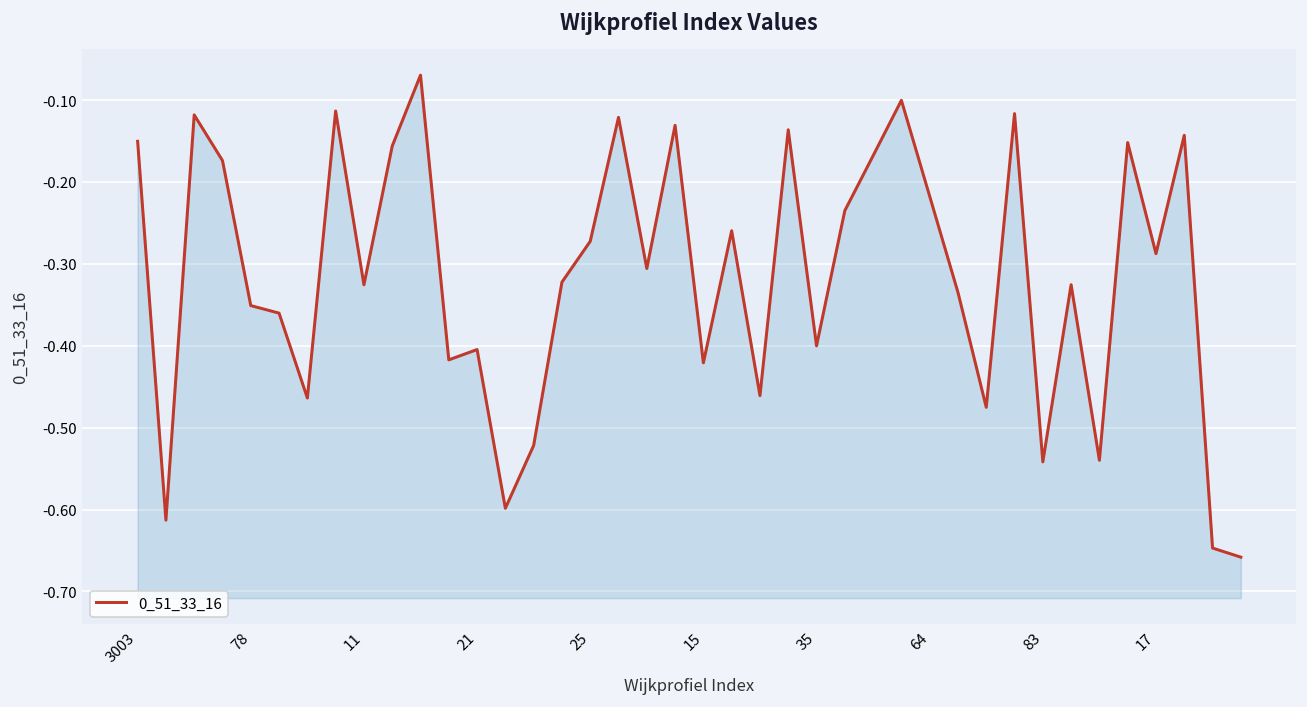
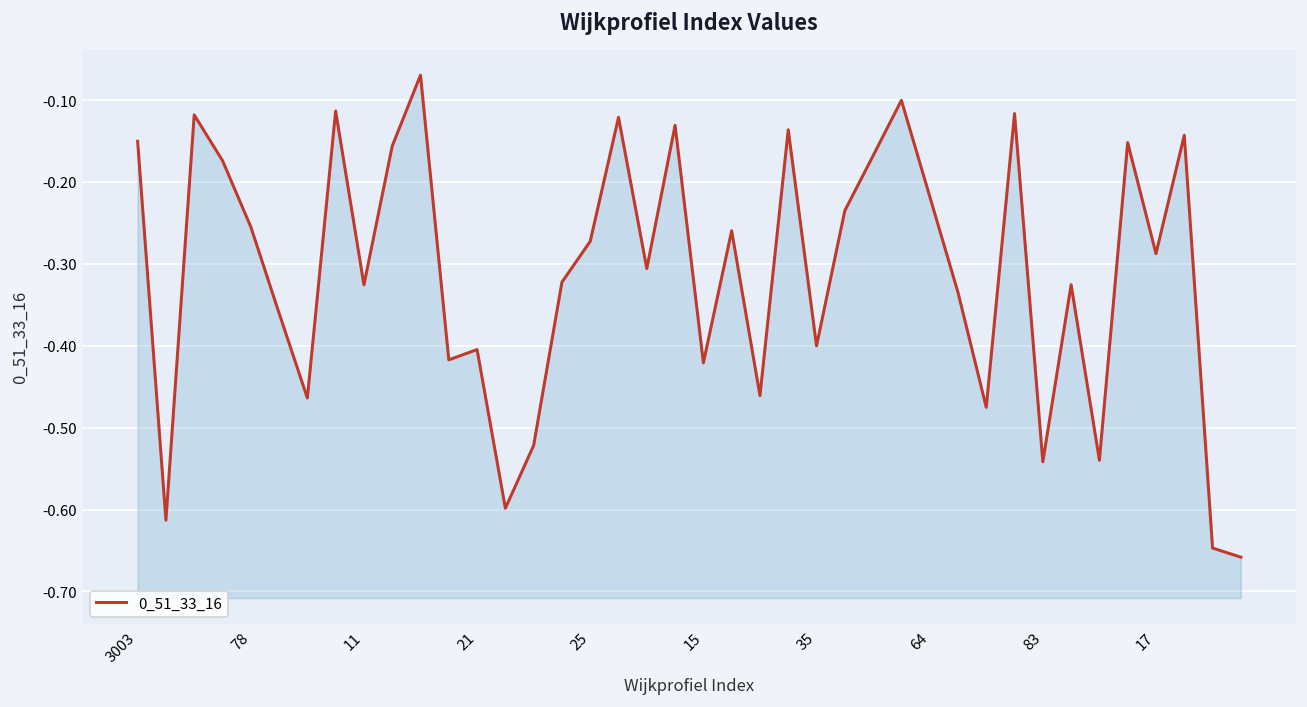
  {
    "3003": -0.15,
-   "78": -0.35,
+   "78": -0.25,
    "64": -0.22,
    "83": -0.54
  }
